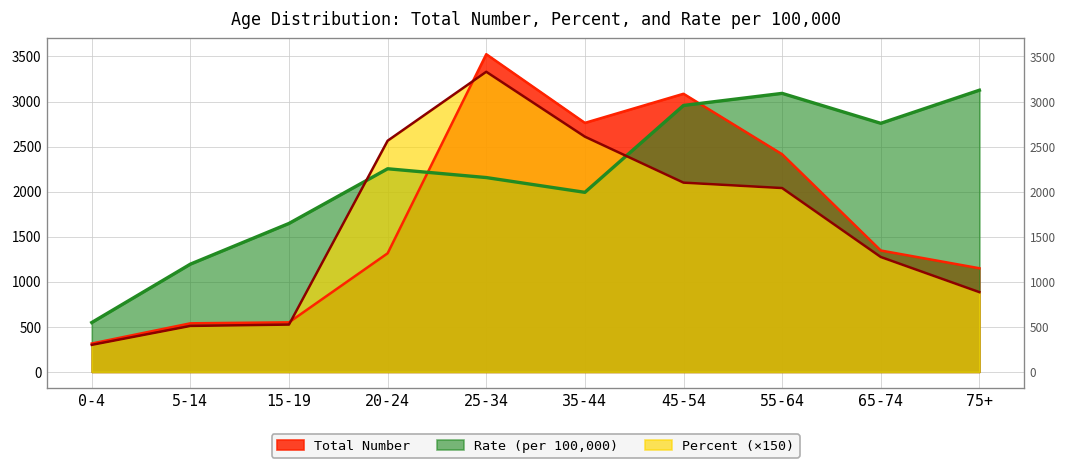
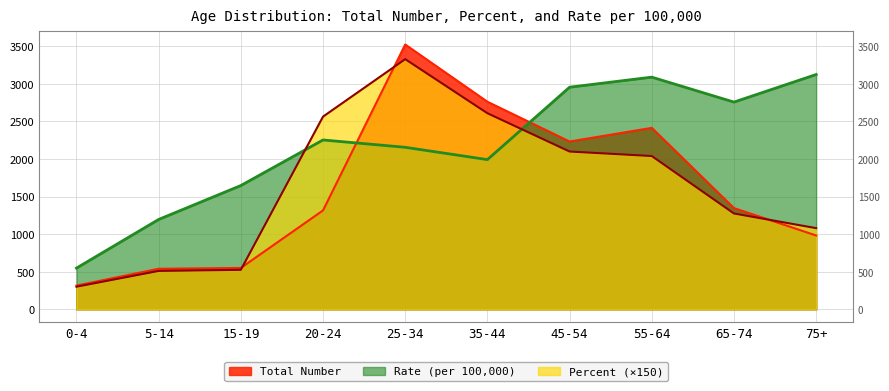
  {
    "Total Number": {
      "20-24": 1300,
      "25-34": 3500,
      "35-44": 2800,
-     "45-54": 3100,
+     "45-54": 2200,
      "55-64": 2400,
      "65-74": 1300,
-     "75+": 1200
+     "75+": 1000
    },
    "Rate (per 100,000)": {
      "0-4": 500,
      "5-14": 1200,
      "15-19": 1600,
      "20-24": 2300,
      "25-34": 2200,
      "35-44": 2000,
      "45-54": 3000,
      "55-64": 3100,
      "65-74": 2800,
      "75+": 3100
    },
    "Percent (×150)": {
      "20-24": 2600,
      "25-34": 3300,
      "35-44": 2600,
      "45-54": 2100,
      "55-64": 2000,
      "65-74": 1300,
-     "75+": 900
+     "75+": 1100
    }
  }
